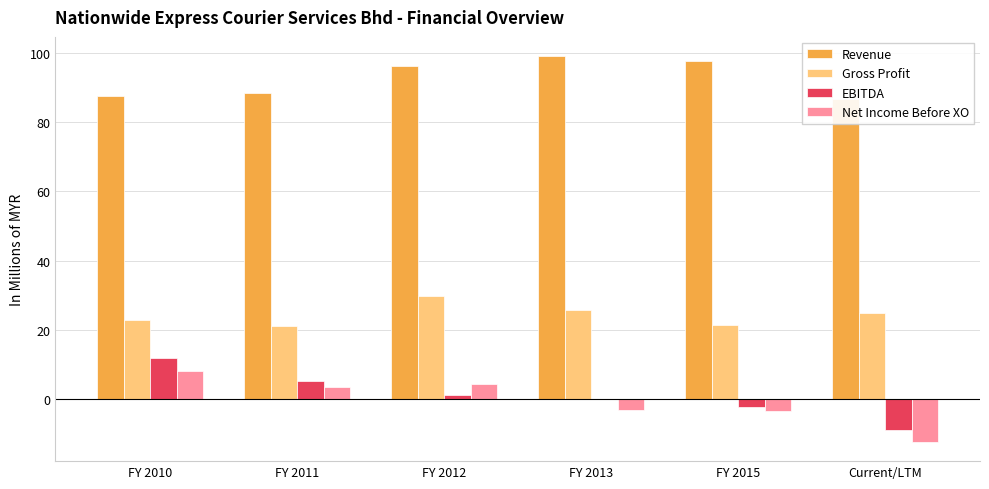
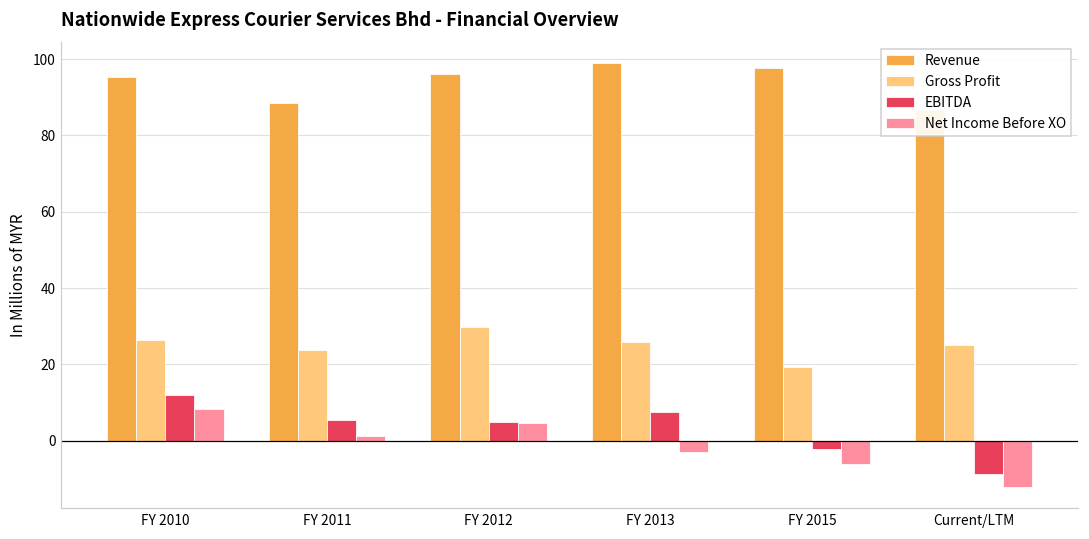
  {
    "Revenue": {
-     "FY 2010": 88,
+     "FY 2010": 95,
      "FY 2011": 89,
      "FY 2012": 96,
      "FY 2013": 99,
      "FY 2015": 98
    },
    "Gross Profit": {
-     "FY 2010": 23,
-     "FY 2011": 21,
+     "FY 2010": 26,
+     "FY 2011": 24,
      "FY 2012": 30,
      "FY 2013": 26,
-     "FY 2015": 22,
+     "FY 2015": 19,
      "Current/LTM": 25
    },
    "EBITDA": {
      "FY 2010": 12,
      "FY 2011": 5,
-     "FY 2012": 1,
-     "FY 2013": 0,
+     "FY 2012": 5,
+     "FY 2013": 7,
      "FY 2015": -2,
      "Current/LTM": -9
    },
    "Net Income Before XO": {
      "FY 2010": 8,
-     "FY 2011": 4,
+     "FY 2011": 1,
      "FY 2012": 4,
      "FY 2013": -3,
-     "FY 2015": -3,
+     "FY 2015": -6,
      "Current/LTM": -12
    }
  }
